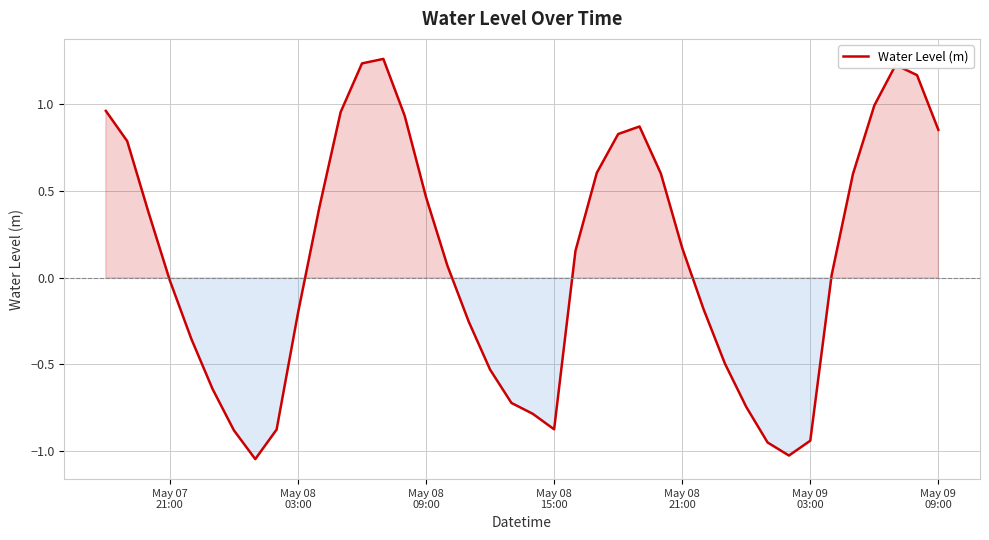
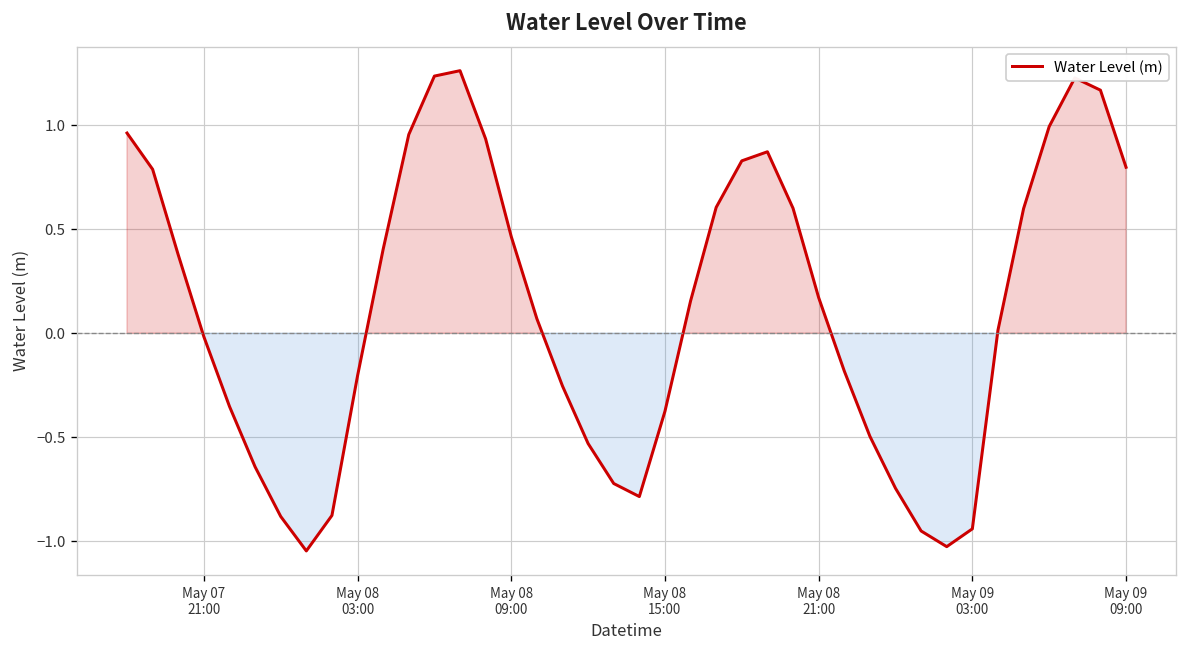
  {
    "May 07 21:00": -0.02,
    "May 08 03:00": -0.20,
    "May 08 09:00": 0.46,
-   "May 08 15:00": -0.87,
+   "May 08 15:00": -0.37,
    "May 08 21:00": 0.17,
    "May 09 03:00": -0.94,
-   "May 09 09:00": 0.85
+   "May 09 09:00": 0.80
  }
